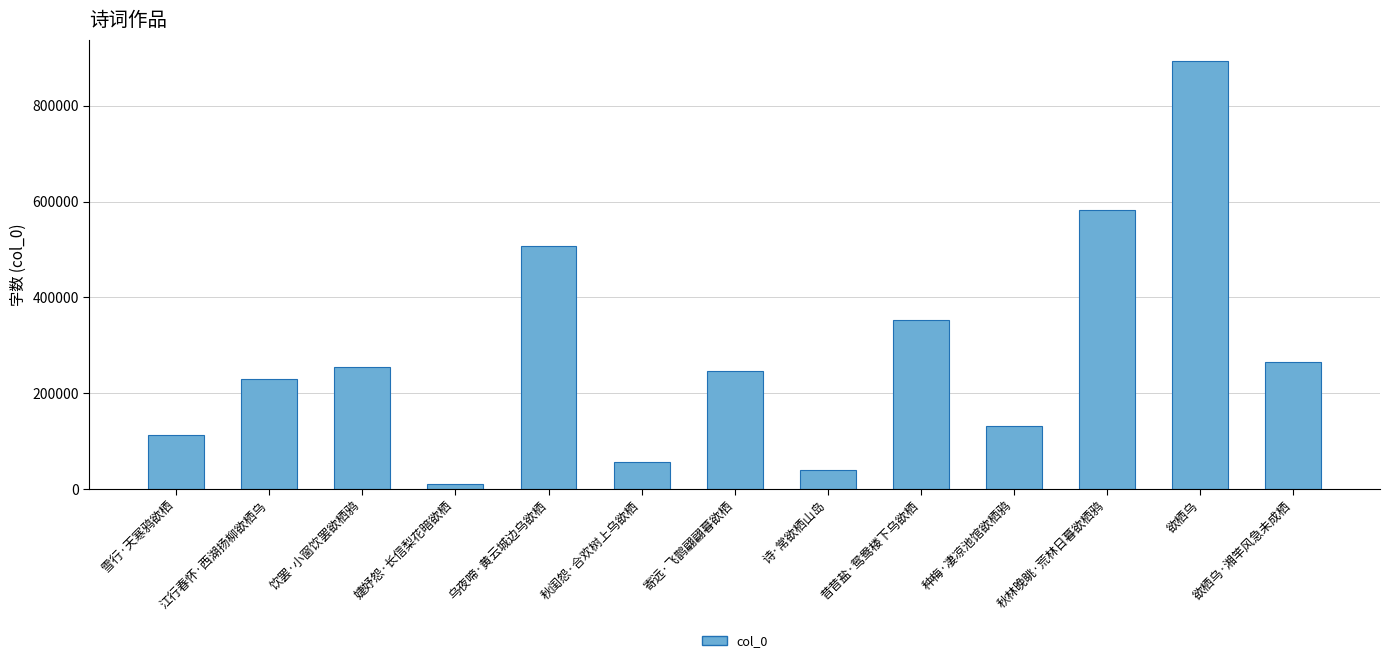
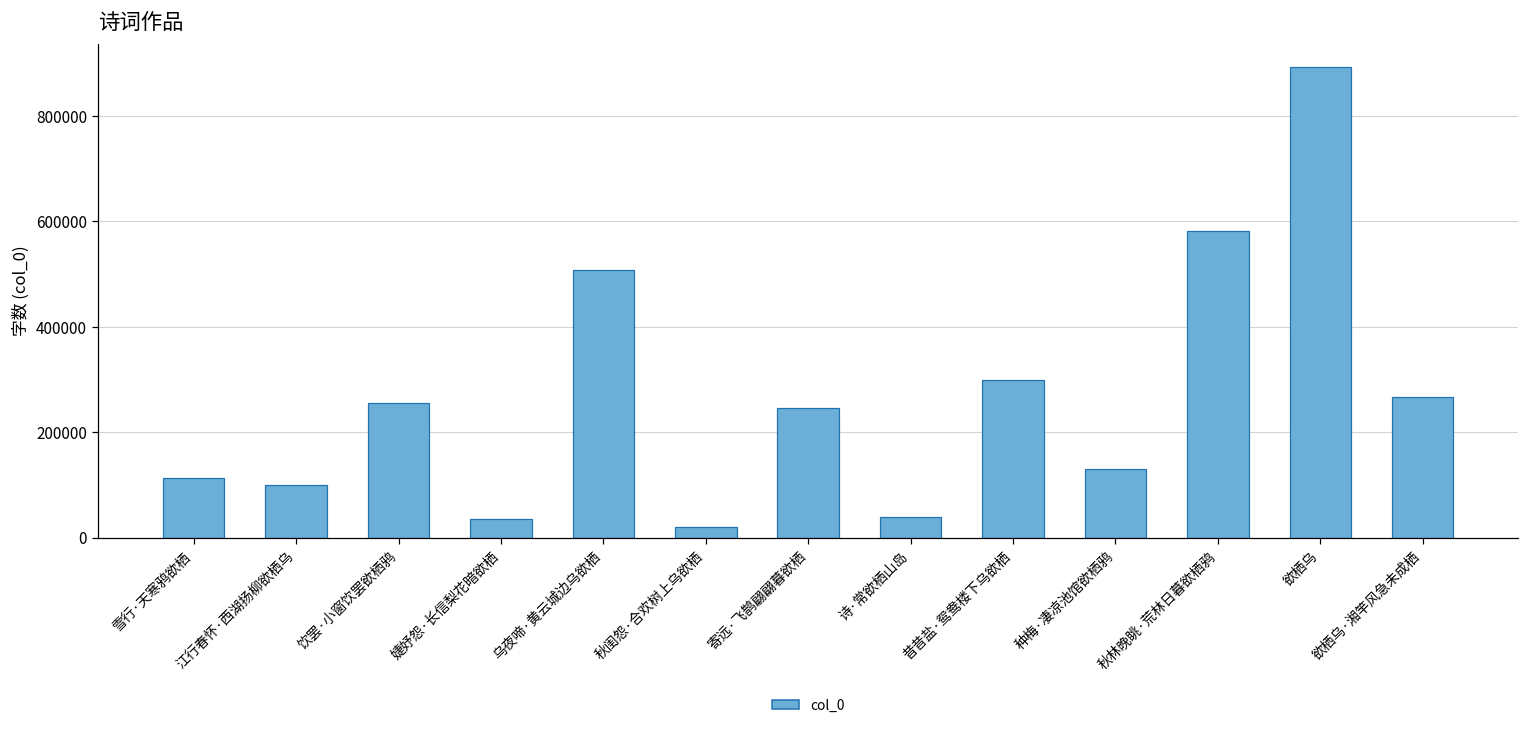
  {
    "雪行·天寒鸦欲栖": 110000,
-   "江行春怀·西湖扬柳欲栖乌": 230000,
+   "江行春怀·西湖扬柳欲栖乌": 100000,
    "饮罢·小窗饮罢欲栖鸦": 260000,
-   "婕妤怨·长信梨花暗欲栖": 10000,
+   "婕妤怨·长信梨花暗欲栖": 40000,
    "乌夜啼·黄云城边乌欲栖": 510000,
-   "秋闺怨·合欢树上乌欲栖": 60000,
+   "秋闺怨·合欢树上乌欲栖": 20000,
    "寄远·飞鹊翩翩暮欲栖": 250000,
    "诗·常欲栖山岛": 40000,
-   "昔昔盐·鸳鸯楼下乌欲栖": 350000,
+   "昔昔盐·鸳鸯楼下乌欲栖": 300000,
    "种梅·凄凉池馆欲栖鸦": 130000,
    "秋林晚眺·荒林日暮欲栖鸦": 580000,
    "欲栖乌": 890000,
    "欲栖乌·湘竿风急未成栖": 270000
  }
